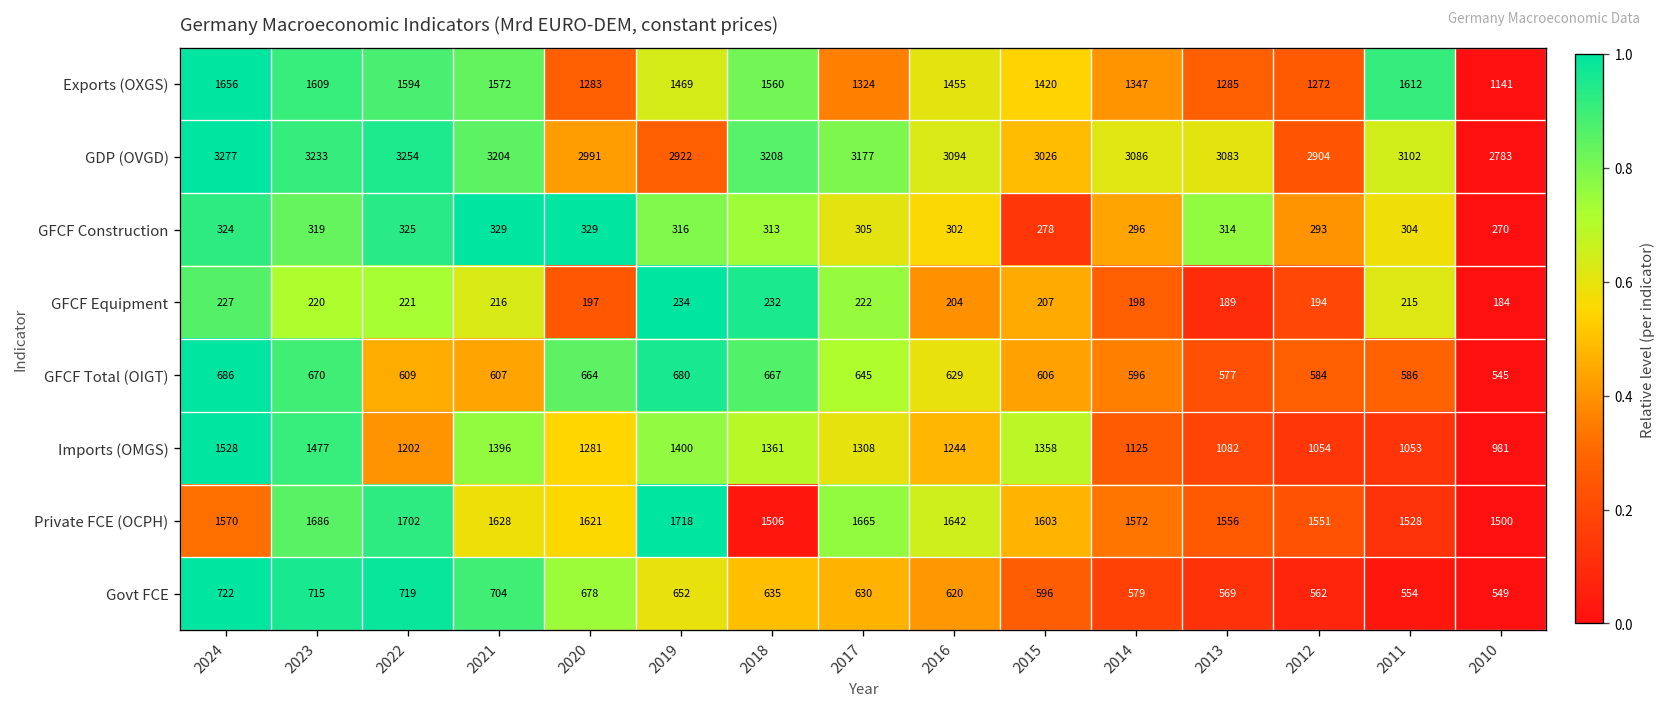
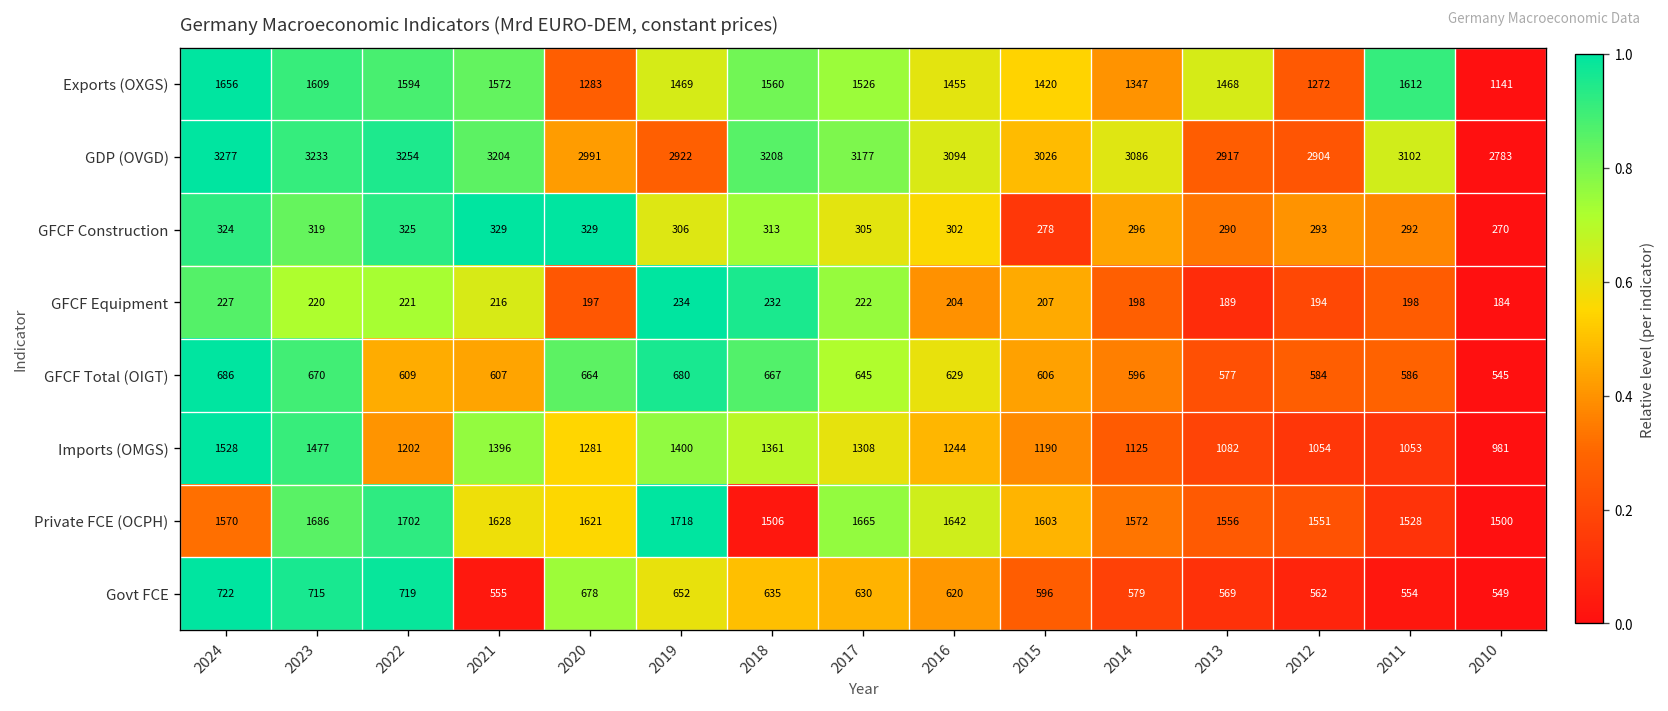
  {
    "Exports (OXGS)": {
      "2024": 1656,
      "2023": 1609,
      "2022": 1594,
      "2021": 1572,
      "2020": 1283,
      "2019": 1469,
      "2018": 1560,
-     "2017": 1324,
+     "2017": 1526,
      "2016": 1455,
      "2015": 1420,
      "2014": 1347,
-     "2013": 1285,
+     "2013": 1468,
      "2012": 1272,
      "2011": 1612,
      "2010": 1141
    },
    "GDP (OVGD)": {
      "2024": 3277,
      "2023": 3233,
      "2022": 3254,
      "2021": 3204,
      "2020": 2991,
      "2019": 2922,
      "2018": 3208,
      "2017": 3177,
      "2016": 3094,
      "2015": 3026,
      "2014": 3086,
-     "2013": 3083,
+     "2013": 2917,
      "2012": 2904,
      "2011": 3102,
      "2010": 2783
    },
    "GFCF Construction": {
      "2024": 324,
      "2023": 319,
      "2022": 325,
      "2021": 329,
      "2020": 329,
-     "2019": 316,
+     "2019": 306,
      "2018": 313,
      "2017": 305,
      "2016": 302,
      "2015": 278,
      "2014": 296,
-     "2013": 314,
+     "2013": 290,
      "2012": 293,
-     "2011": 304,
+     "2011": 292,
      "2010": 270
    },
    "GFCF Equipment": {
      "2024": 227,
      "2023": 220,
      "2022": 221,
      "2021": 216,
      "2020": 197,
      "2019": 234,
      "2018": 232,
      "2017": 222,
      "2016": 204,
      "2015": 207,
      "2014": 198,
      "2013": 189,
      "2012": 194,
-     "2011": 215,
+     "2011": 198,
      "2010": 184
    },
    "GFCF Total (OIGT)": {
      "2024": 686,
      "2023": 670,
      "2022": 609,
      "2021": 607,
      "2020": 664,
      "2019": 680,
      "2018": 667,
      "2017": 645,
      "2016": 629,
      "2015": 606,
      "2014": 596,
      "2013": 577,
      "2012": 584,
      "2011": 586,
      "2010": 545
    },
    "Imports (OMGS)": {
      "2024": 1528,
      "2023": 1477,
      "2022": 1202,
      "2021": 1396,
      "2020": 1281,
      "2019": 1400,
      "2018": 1361,
      "2017": 1308,
      "2016": 1244,
-     "2015": 1358,
+     "2015": 1190,
      "2014": 1125,
      "2013": 1082,
      "2012": 1054,
      "2011": 1053,
      "2010": 981
    },
    "Private FCE (OCPH)": {
      "2024": 1570,
      "2023": 1686,
      "2022": 1702,
      "2021": 1628,
      "2020": 1621,
      "2019": 1718,
      "2018": 1506,
      "2017": 1665,
      "2016": 1642,
      "2015": 1603,
      "2014": 1572,
      "2013": 1556,
      "2012": 1551,
      "2011": 1528,
      "2010": 1500
    },
    "Govt FCE": {
      "2024": 722,
      "2023": 715,
      "2022": 719,
-     "2021": 704,
+     "2021": 555,
      "2020": 678,
      "2019": 652,
      "2018": 635,
      "2017": 630,
      "2016": 620,
      "2015": 596,
      "2014": 579,
      "2013": 569,
      "2012": 562,
      "2011": 554,
      "2010": 549
    }
  }
